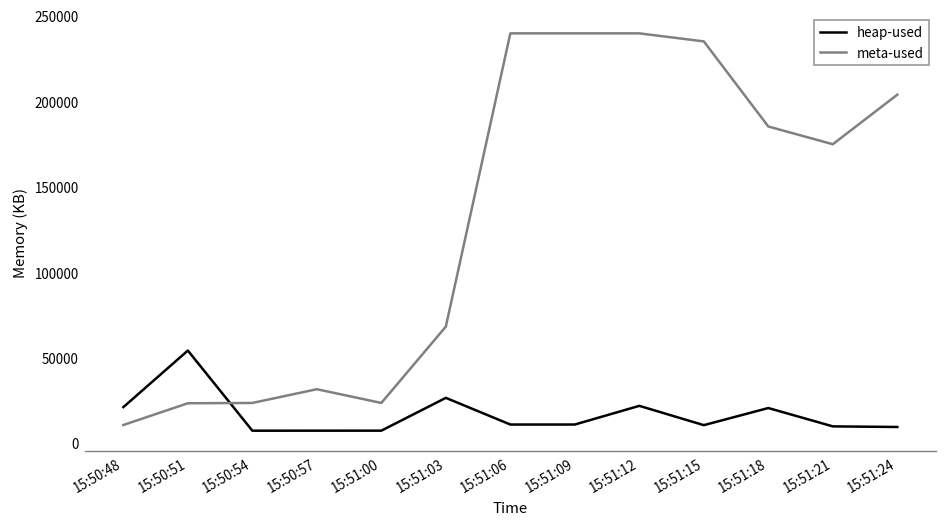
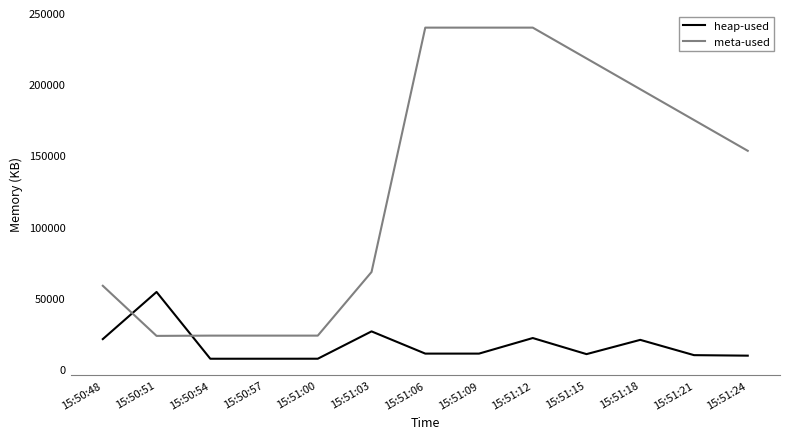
  {
    "heap-used": {
      "15:50:48": 21000,
      "15:50:51": 54000,
      "15:50:54": 7000,
      "15:50:57": 7000,
      "15:51:00": 7000,
      "15:51:03": 26000,
      "15:51:06": 11000,
      "15:51:09": 11000,
      "15:51:12": 22000,
      "15:51:15": 10000,
      "15:51:18": 21000,
      "15:51:21": 10000,
      "15:51:24": 9000
    },
    "meta-used": {
-     "15:50:48": 11000,
+     "15:50:48": 58000,
      "15:50:51": 23000,
      "15:50:54": 23000,
-     "15:50:57": 32000,
+     "15:50:57": 23000,
      "15:51:00": 23000,
      "15:51:03": 68000,
      "15:51:06": 240000,
      "15:51:09": 240000,
      "15:51:12": 240000,
-     "15:51:15": 235000,
-     "15:51:18": 185000,
+     "15:51:15": 218000,
+     "15:51:18": 197000,
      "15:51:21": 175000,
-     "15:51:24": 204000
+     "15:51:24": 153000
    }
  }
